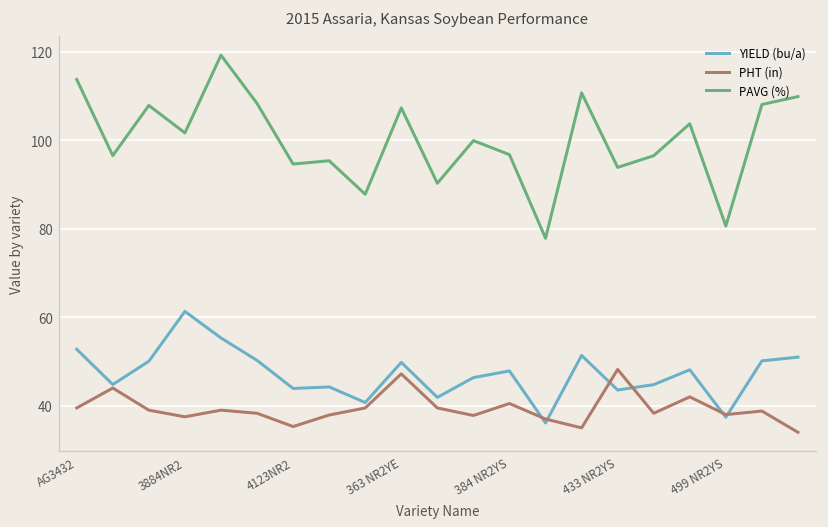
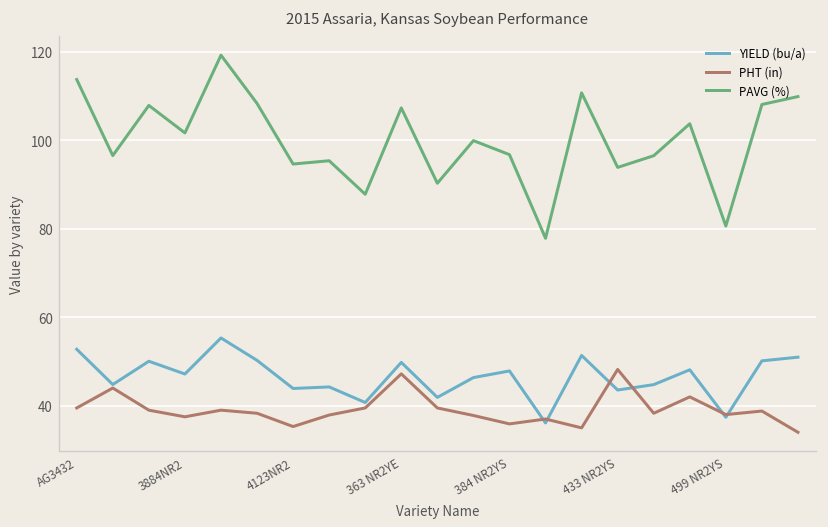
  {
    "YIELD (bu/a)": {
      "AG3432": 53,
-     "3884NR2": 61,
+     "3884NR2": 47,
      "4123NR2": 44,
      "363 NR2YE": 50,
      "384 NR2YS": 48,
      "433 NR2YS": 44
    },
    "PHT (in)": {
      "AG3432": 40,
      "3884NR2": 38,
      "4123NR2": 35,
      "363 NR2YE": 47,
-     "384 NR2YS": 41,
+     "384 NR2YS": 36,
      "433 NR2YS": 48
    },
    "PAVG (%)": {
      "AG3432": 114,
      "3884NR2": 102,
      "4123NR2": 95,
      "363 NR2YE": 107,
      "384 NR2YS": 97,
      "433 NR2YS": 94,
      "499 NR2YS": 81
    }
  }
